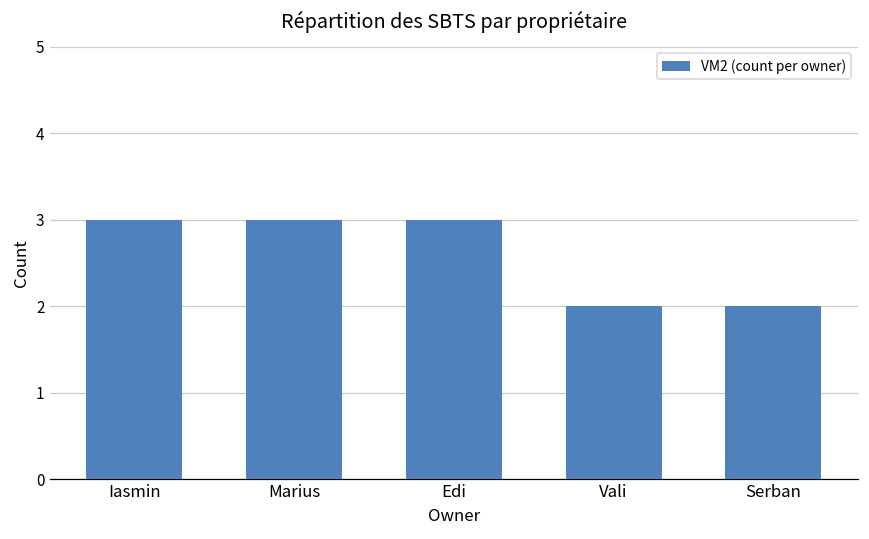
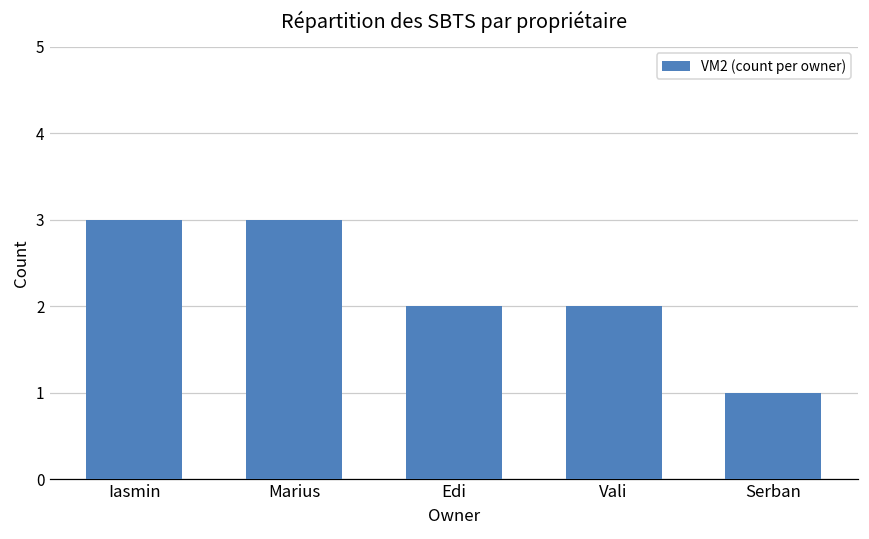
  {
    "Iasmin": 3,
    "Marius": 3,
-   "Edi": 3,
+   "Edi": 2,
    "Vali": 2,
-   "Serban": 2
+   "Serban": 1
  }
